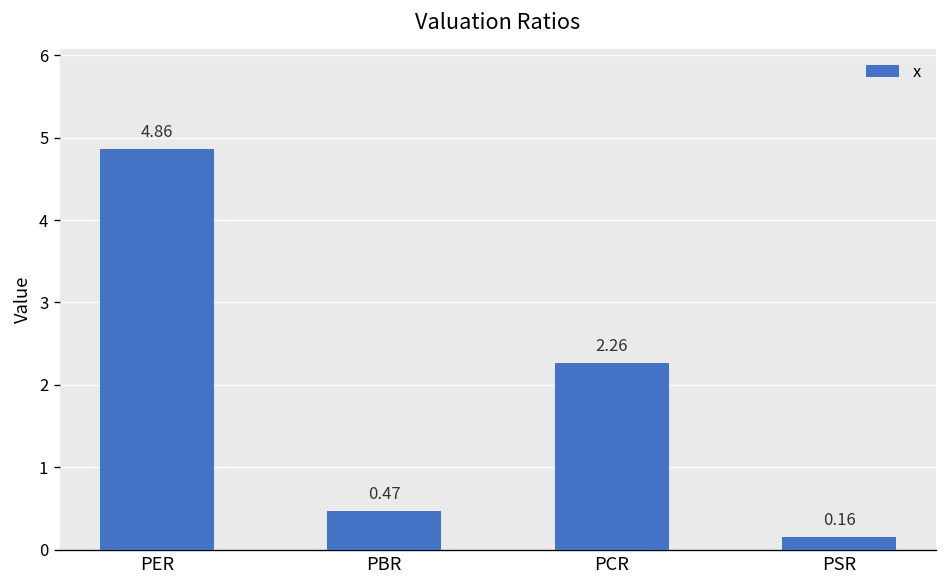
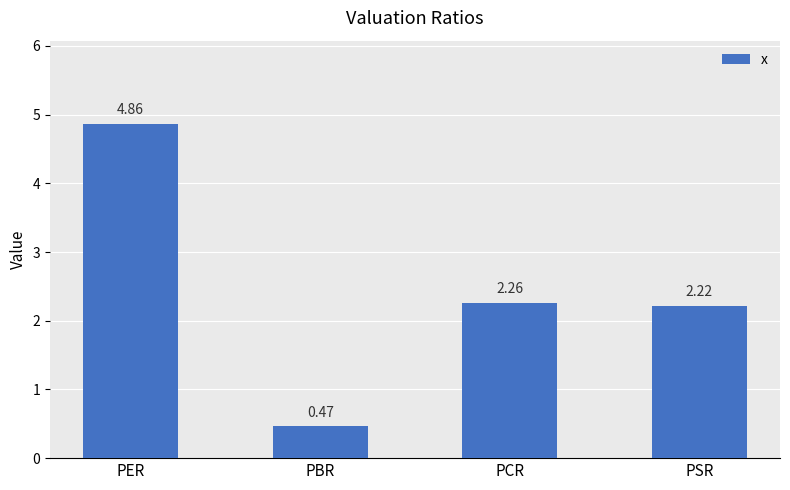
  {
    "PER": 4.86,
    "PBR": 0.47,
    "PCR": 2.26,
-   "PSR": 0.16
+   "PSR": 2.22
  }
